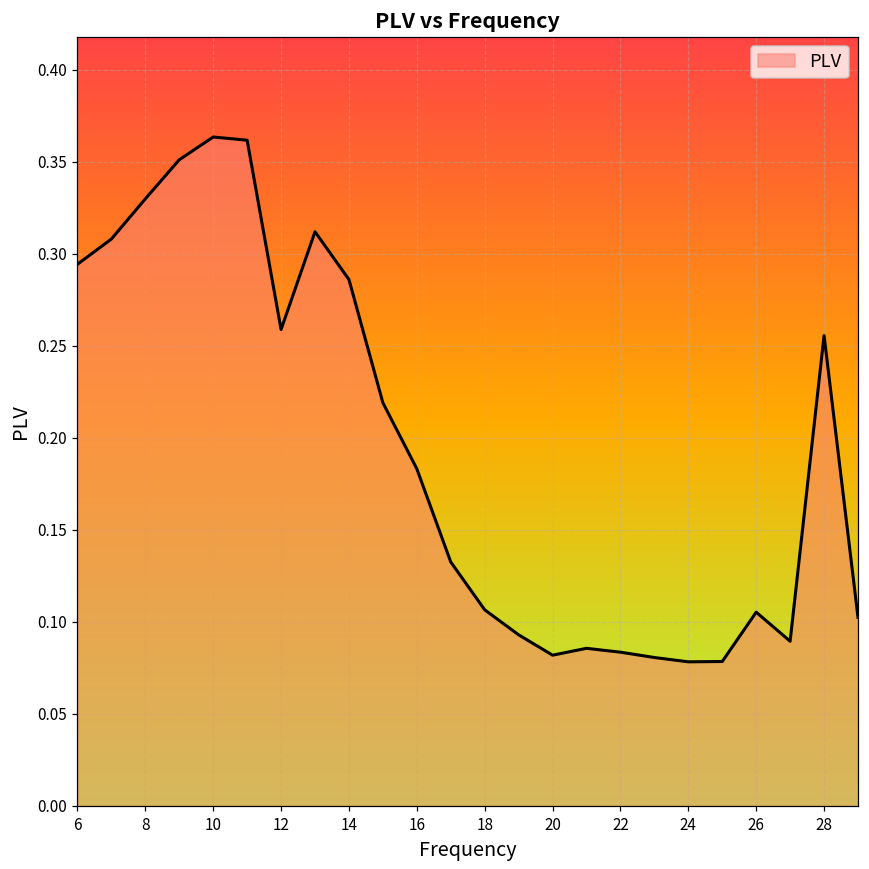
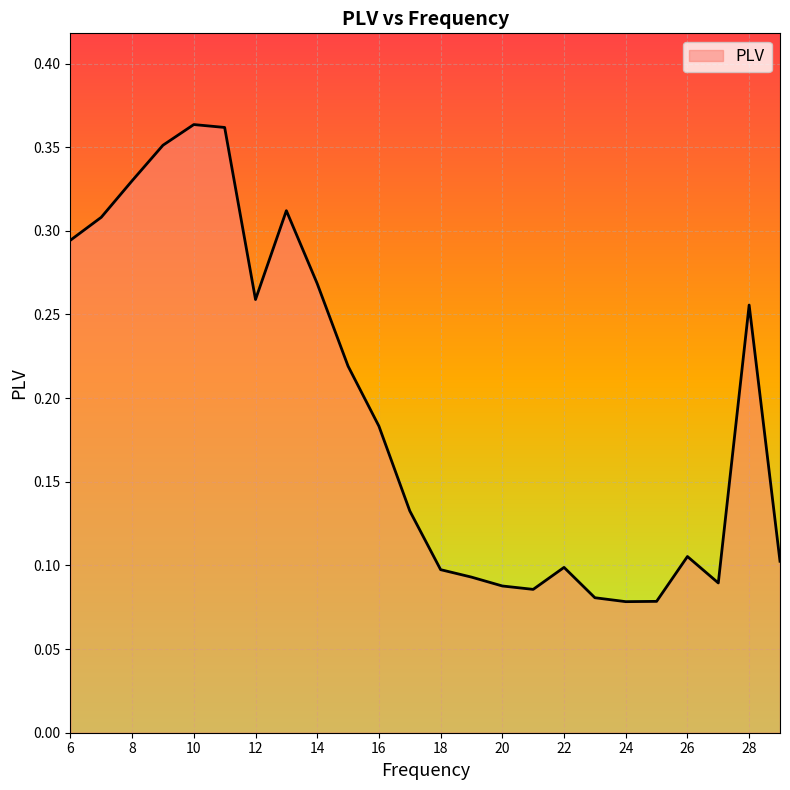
  {
    "6": 0.294,
    "8": 0.330,
    "10": 0.364,
    "12": 0.259,
-   "14": 0.286,
+   "14": 0.268,
    "16": 0.183,
-   "18": 0.107,
-   "20": 0.082,
-   "22": 0.084,
+   "18": 0.097,
+   "20": 0.088,
+   "22": 0.099,
    "24": 0.078,
    "26": 0.105,
    "28": 0.256
  }
